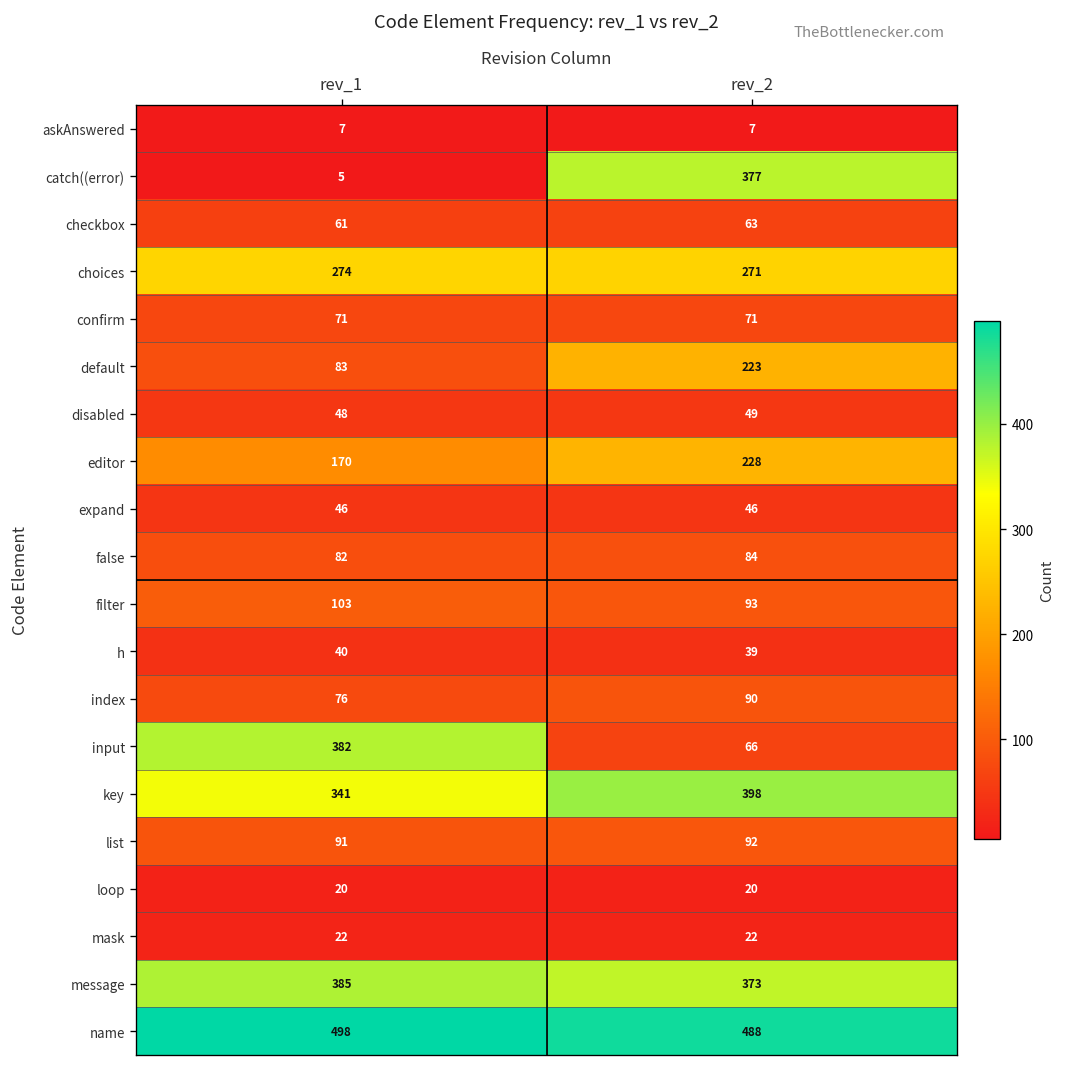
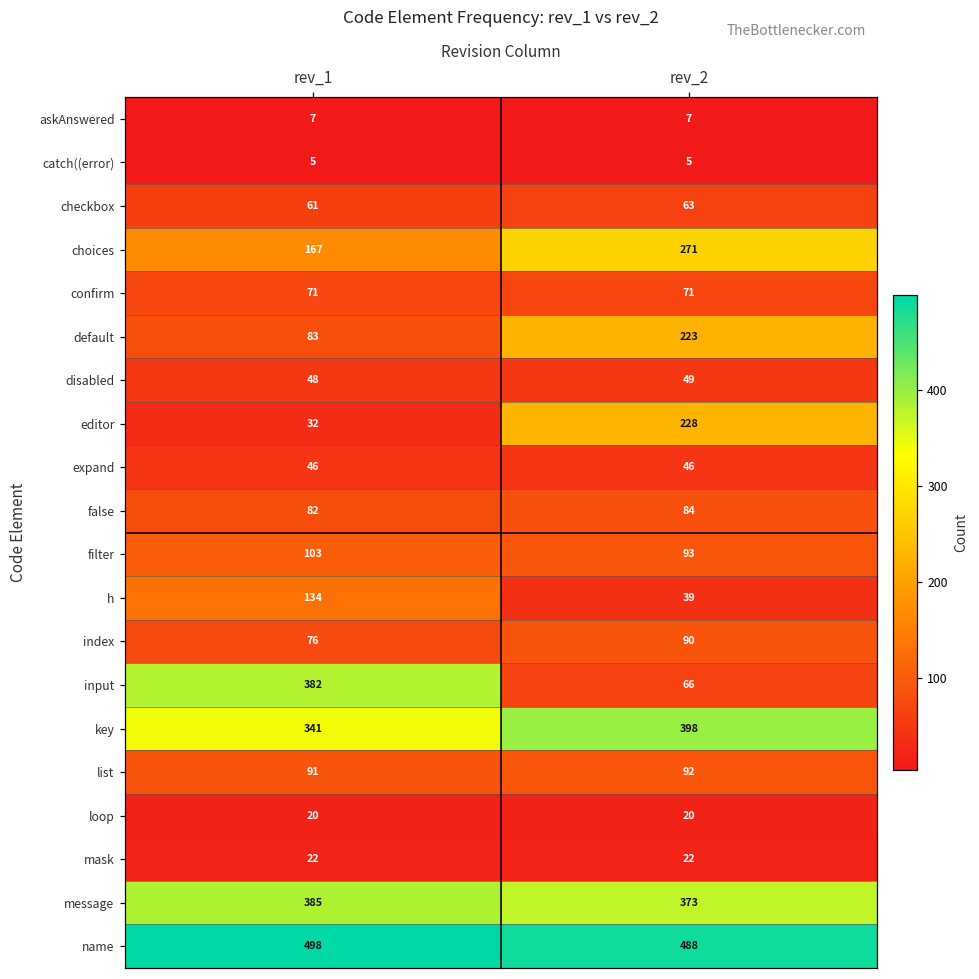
  {
    "askAnswered": {
      "rev_1": 7,
      "rev_2": 7
    },
    "catch((error)": {
      "rev_1": 5,
-     "rev_2": 377
+     "rev_2": 5
    },
    "checkbox": {
      "rev_1": 61,
      "rev_2": 63
    },
    "choices": {
-     "rev_1": 274,
+     "rev_1": 167,
      "rev_2": 271
    },
    "confirm": {
      "rev_1": 71,
      "rev_2": 71
    },
    "default": {
      "rev_1": 83,
      "rev_2": 223
    },
    "disabled": {
      "rev_1": 48,
      "rev_2": 49
    },
    "editor": {
-     "rev_1": 170,
+     "rev_1": 32,
      "rev_2": 228
    },
    "expand": {
      "rev_1": 46,
      "rev_2": 46
    },
    "false": {
      "rev_1": 82,
      "rev_2": 84
    },
    "filter": {
      "rev_1": 103,
      "rev_2": 93
    },
    "h": {
-     "rev_1": 40,
+     "rev_1": 134,
      "rev_2": 39
    },
    "index": {
      "rev_1": 76,
      "rev_2": 90
    },
    "input": {
      "rev_1": 382,
      "rev_2": 66
    },
    "key": {
      "rev_1": 341,
      "rev_2": 398
    },
    "list": {
      "rev_1": 91,
      "rev_2": 92
    },
    "loop": {
      "rev_1": 20,
      "rev_2": 20
    },
    "mask": {
      "rev_1": 22,
      "rev_2": 22
    },
    "message": {
      "rev_1": 385,
      "rev_2": 373
    },
    "name": {
      "rev_1": 498,
      "rev_2": 488
    }
  }
